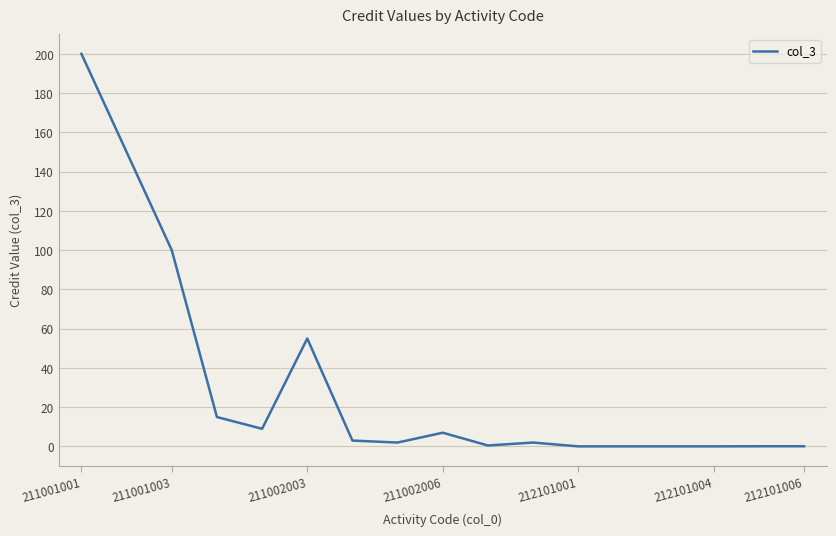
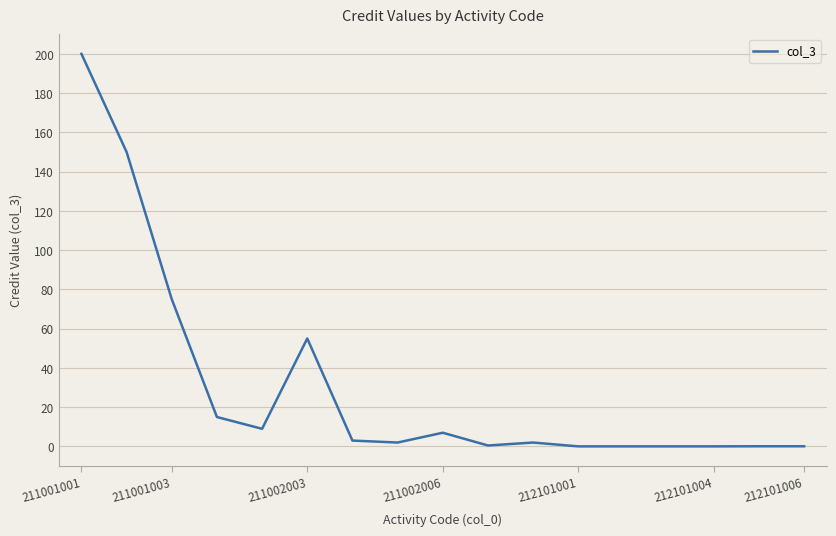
  {
    "211001001": 200,
-   "211001003": 100,
+   "211001003": 75,
    "211002003": 55,
    "211002006": 7,
    "212101001": 0,
    "212101004": 0,
    "212101006": 0
  }
